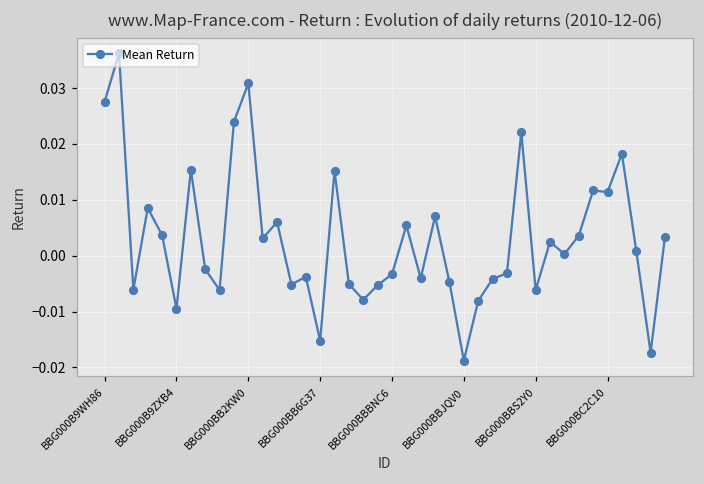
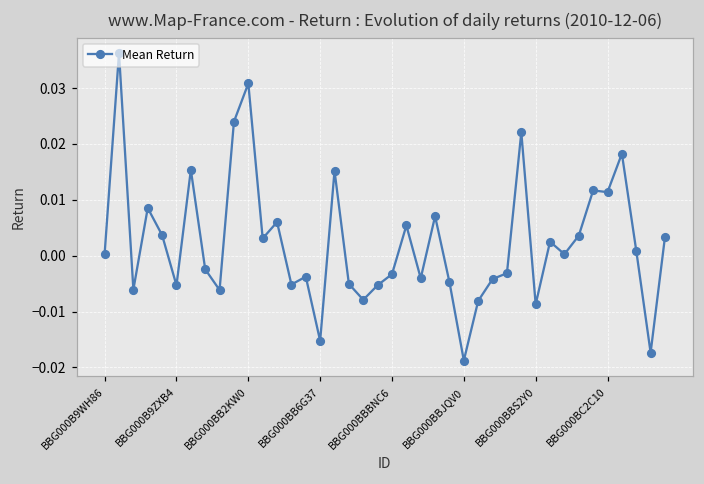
  {
-   "BBG000B9WH86": 0.028,
-   "BBG000B9ZXB4": -0.009,
+   "BBG000B9WH86": 0.000,
+   "BBG000B9ZXB4": -0.005,
    "BBG000BB2KW0": 0.031,
    "BBG000BB6G37": -0.015,
    "BBG000BBBNC6": -0.003,
    "BBG000BBJQV0": -0.019,
-   "BBG000BBS2Y0": -0.006,
+   "BBG000BBS2Y0": -0.009,
    "BBG000BC2C10": 0.011
  }
